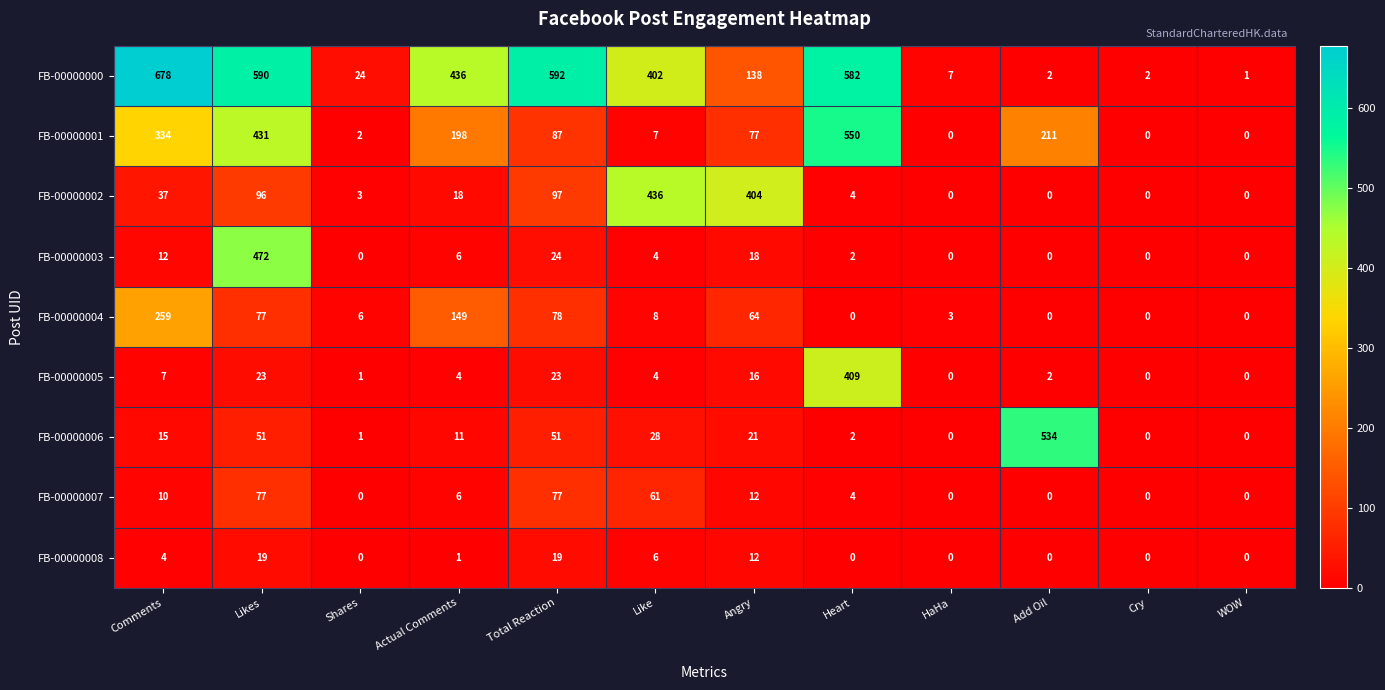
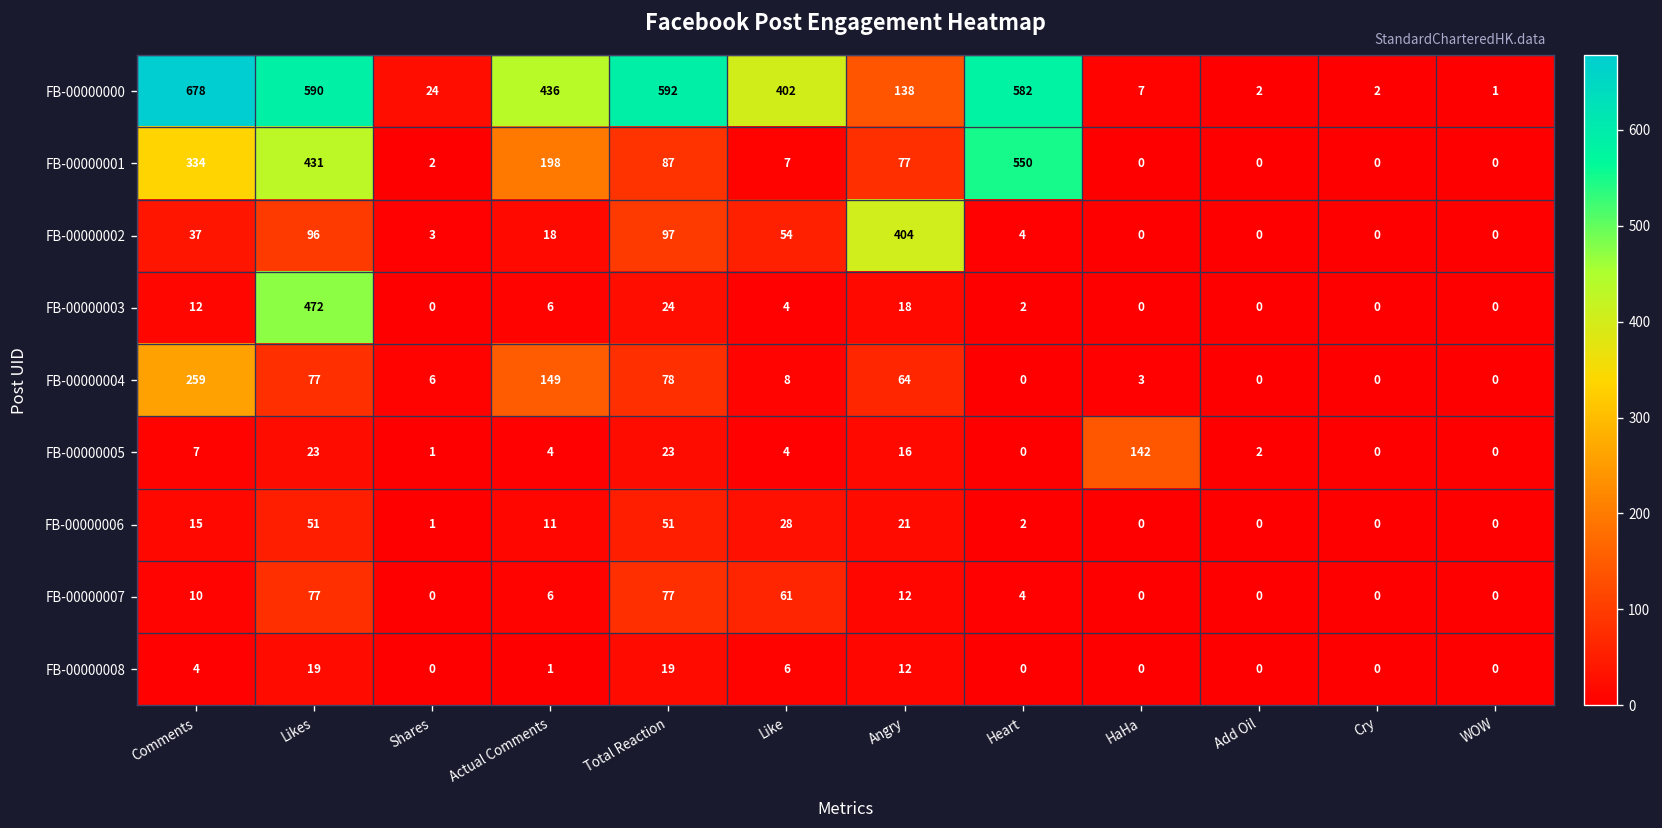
  {
    "FB-00000000": {
      "Comments": 678,
      "Likes": 590,
      "Shares": 24,
      "Actual Comments": 436,
      "Total Reaction": 592,
      "Like": 402,
      "Angry": 138,
      "Heart": 582,
      "HaHa": 7,
      "Add Oil": 2,
      "Cry": 2,
      "WOW": 1
    },
    "FB-00000001": {
      "Comments": 334,
      "Likes": 431,
      "Shares": 2,
      "Actual Comments": 198,
      "Total Reaction": 87,
      "Like": 7,
      "Angry": 77,
      "Heart": 550,
      "HaHa": 0,
-     "Add Oil": 211,
+     "Add Oil": 0,
      "Cry": 0,
      "WOW": 0
    },
    "FB-00000002": {
      "Comments": 37,
      "Likes": 96,
      "Shares": 3,
      "Actual Comments": 18,
      "Total Reaction": 97,
-     "Like": 436,
+     "Like": 54,
      "Angry": 404,
      "Heart": 4,
      "HaHa": 0,
      "Add Oil": 0,
      "Cry": 0,
      "WOW": 0
    },
    "FB-00000003": {
      "Comments": 12,
      "Likes": 472,
      "Shares": 0,
      "Actual Comments": 6,
      "Total Reaction": 24,
      "Like": 4,
      "Angry": 18,
      "Heart": 2,
      "HaHa": 0,
      "Add Oil": 0,
      "Cry": 0,
      "WOW": 0
    },
    "FB-00000004": {
      "Comments": 259,
      "Likes": 77,
      "Shares": 6,
      "Actual Comments": 149,
      "Total Reaction": 78,
      "Like": 8,
      "Angry": 64,
      "Heart": 0,
      "HaHa": 3,
      "Add Oil": 0,
      "Cry": 0,
      "WOW": 0
    },
    "FB-00000005": {
      "Comments": 7,
      "Likes": 23,
      "Shares": 1,
      "Actual Comments": 4,
      "Total Reaction": 23,
      "Like": 4,
      "Angry": 16,
-     "Heart": 409,
-     "HaHa": 0,
+     "Heart": 0,
+     "HaHa": 142,
      "Add Oil": 2,
      "Cry": 0,
      "WOW": 0
    },
    "FB-00000006": {
      "Comments": 15,
      "Likes": 51,
      "Shares": 1,
      "Actual Comments": 11,
      "Total Reaction": 51,
      "Like": 28,
      "Angry": 21,
      "Heart": 2,
      "HaHa": 0,
-     "Add Oil": 534,
+     "Add Oil": 0,
      "Cry": 0,
      "WOW": 0
    },
    "FB-00000007": {
      "Comments": 10,
      "Likes": 77,
      "Shares": 0,
      "Actual Comments": 6,
      "Total Reaction": 77,
      "Like": 61,
      "Angry": 12,
      "Heart": 4,
      "HaHa": 0,
      "Add Oil": 0,
      "Cry": 0,
      "WOW": 0
    },
    "FB-00000008": {
      "Comments": 4,
      "Likes": 19,
      "Shares": 0,
      "Actual Comments": 1,
      "Total Reaction": 19,
      "Like": 6,
      "Angry": 12,
      "Heart": 0,
      "HaHa": 0,
      "Add Oil": 0,
      "Cry": 0,
      "WOW": 0
    }
  }
